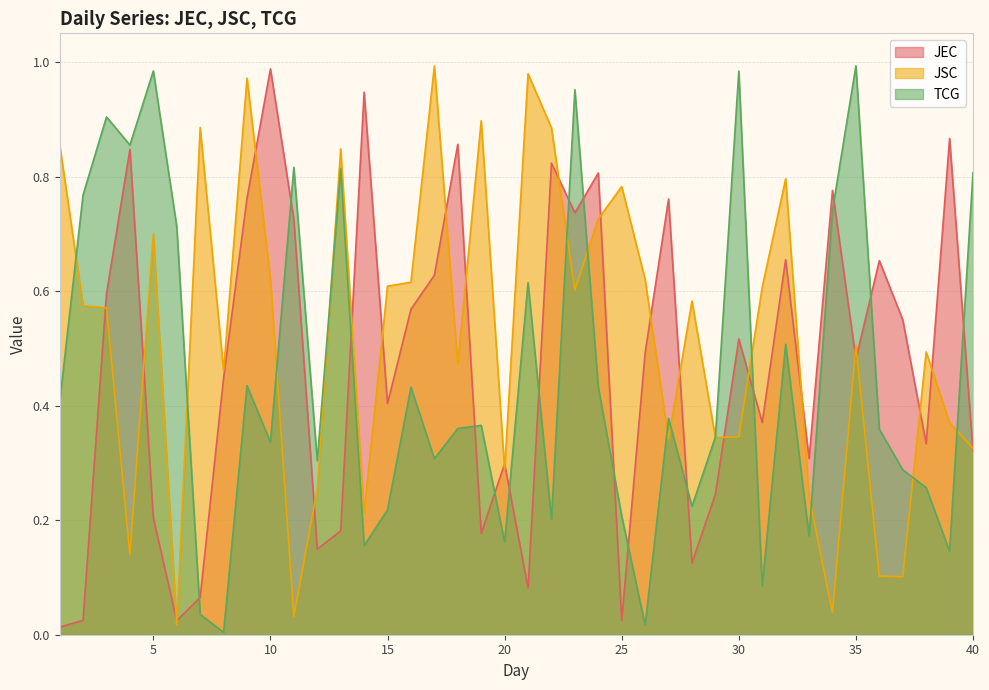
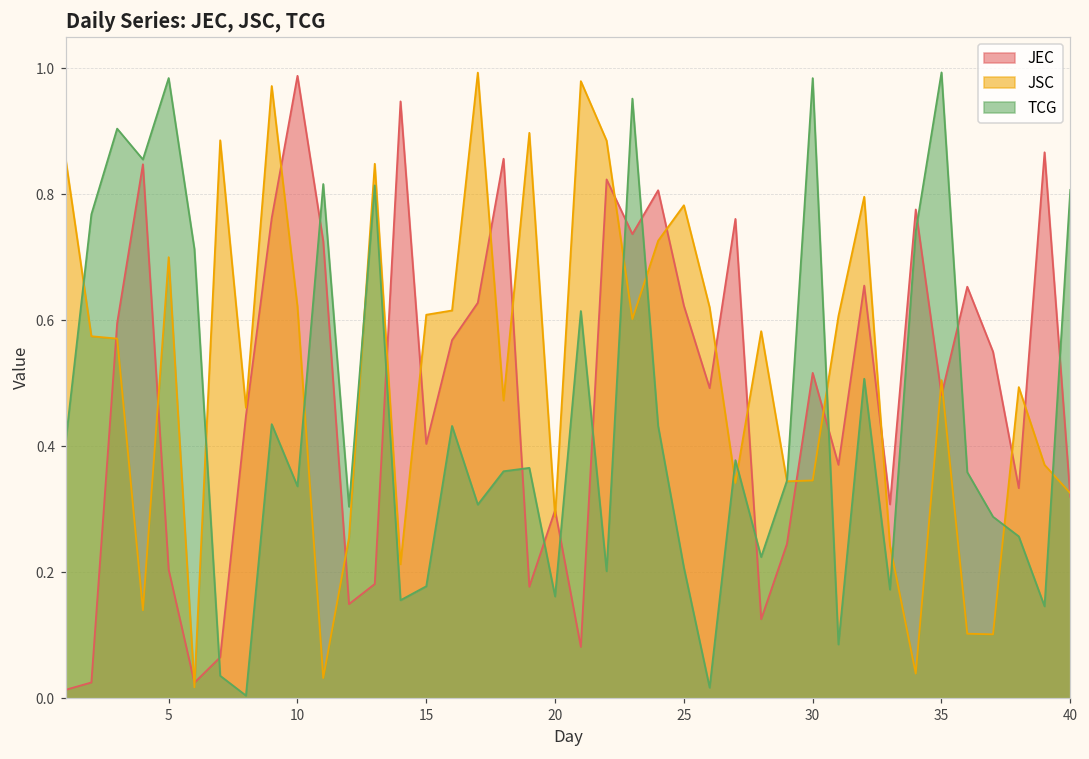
  {
    "JEC": {
      "5": 0.20,
      "10": 0.99,
      "15": 0.40,
      "20": 0.30,
-     "25": 0.02,
+     "25": 0.62,
      "30": 0.52,
      "35": 0.48,
      "40": 0.32
    },
    "JSC": {
      "5": 0.70,
      "10": 0.62,
      "15": 0.61,
      "20": 0.29,
      "25": 0.78,
      "30": 0.35,
      "35": 0.50,
      "40": 0.33
    },
    "TCG": {
      "5": 0.98,
      "10": 0.34,
-     "15": 0.22,
+     "15": 0.18,
      "20": 0.16,
      "25": 0.21,
      "30": 0.98,
      "35": 0.99,
      "40": 0.81
    }
  }
